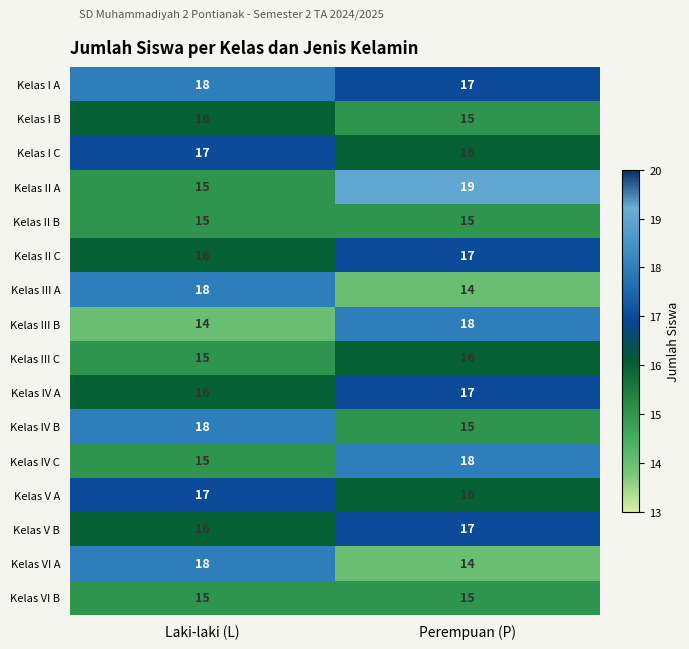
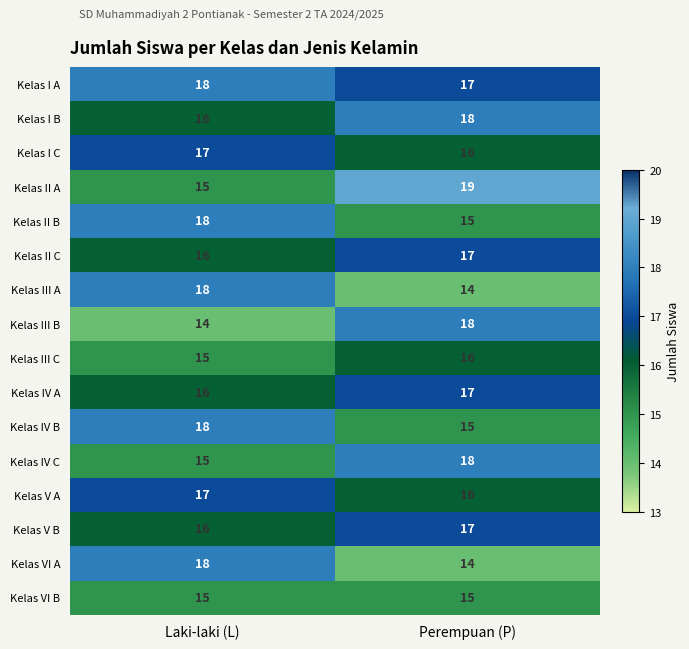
  {
    "Kelas I A": {
      "Laki-laki (L)": 18,
      "Perempuan (P)": 17
    },
    "Kelas I B": {
-     "Perempuan (P)": 15
+     "Perempuan (P)": 18
    },
    "Kelas I C": {
      "Laki-laki (L)": 17
    },
    "Kelas II A": {
      "Laki-laki (L)": 15,
      "Perempuan (P)": 19
    },
    "Kelas II B": {
-     "Laki-laki (L)": 15,
+     "Laki-laki (L)": 18,
      "Perempuan (P)": 15
    },
    "Kelas II C": {
      "Perempuan (P)": 17
    },
    "Kelas III A": {
      "Laki-laki (L)": 18,
      "Perempuan (P)": 14
    },
    "Kelas III B": {
      "Laki-laki (L)": 14,
      "Perempuan (P)": 18
    },
    "Kelas III C": {
      "Laki-laki (L)": 15
    },
    "Kelas IV A": {
      "Perempuan (P)": 17
    },
    "Kelas IV B": {
      "Laki-laki (L)": 18,
      "Perempuan (P)": 15
    },
    "Kelas IV C": {
      "Laki-laki (L)": 15,
      "Perempuan (P)": 18
    },
    "Kelas V A": {
      "Laki-laki (L)": 17
    },
    "Kelas V B": {
      "Perempuan (P)": 17
    },
    "Kelas VI A": {
      "Laki-laki (L)": 18,
      "Perempuan (P)": 14
    },
    "Kelas VI B": {
      "Laki-laki (L)": 15,
      "Perempuan (P)": 15
    }
  }
